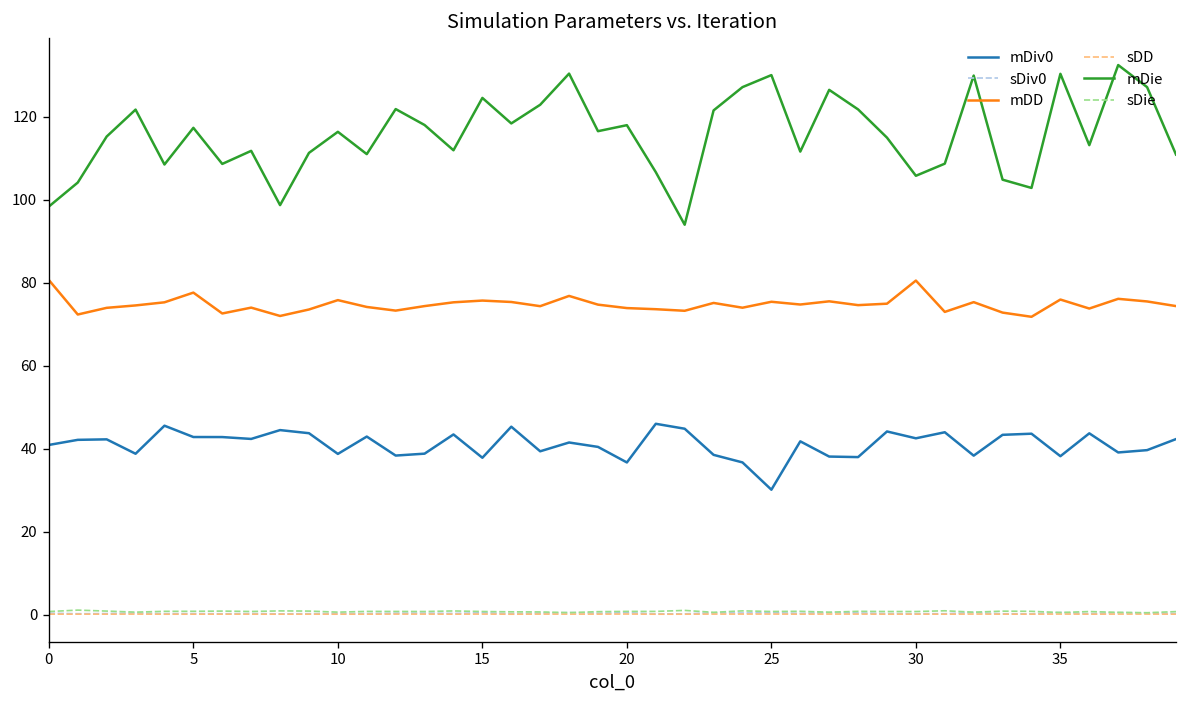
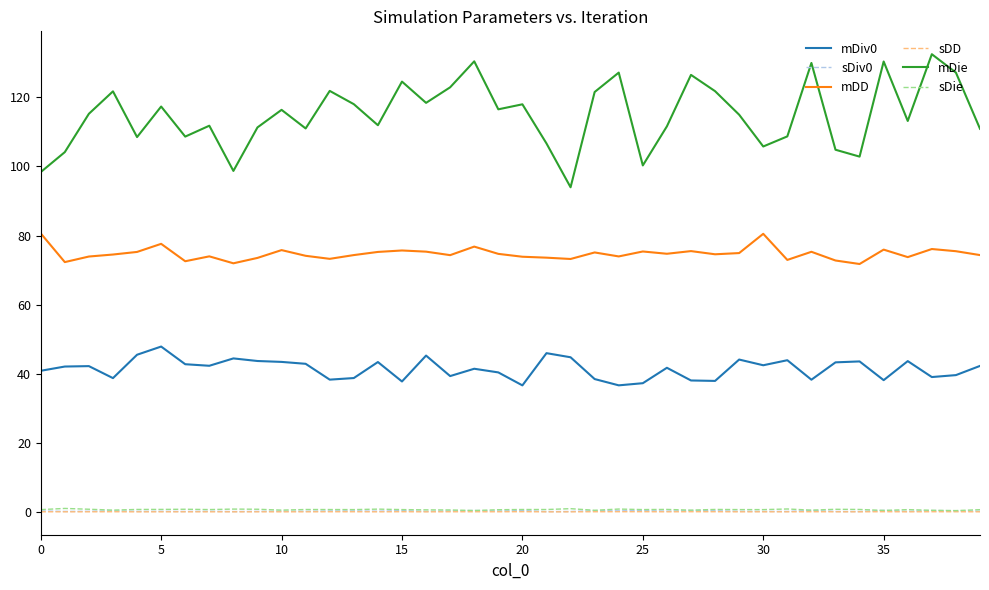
  {
    "mDiv0": {
      "0": 41,
-     "5": 43,
-     "10": 39,
+     "5": 48,
+     "10": 43,
      "15": 38,
      "20": 37,
-     "25": 30,
+     "25": 37,
      "30": 42,
      "35": 38
    },
    "mDD": {
      "0": 81,
      "5": 78,
      "10": 76,
      "15": 76,
      "20": 74,
      "25": 75,
      "30": 81,
      "35": 76
    },
    "mDie": {
      "0": 98,
      "5": 117,
      "10": 116,
      "15": 125,
      "20": 118,
-     "25": 130,
+     "25": 100,
      "30": 106,
      "35": 130
    }
  }
